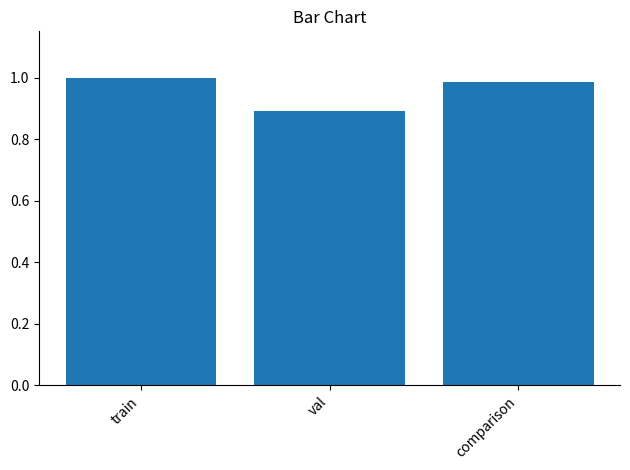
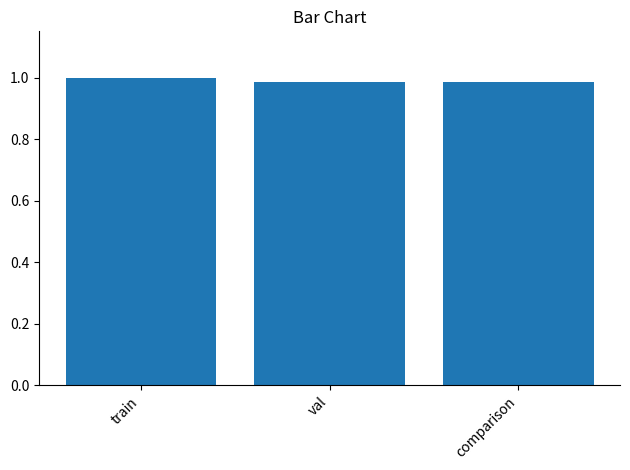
  {
    "train": 1.00,
-   "val": 0.89,
+   "val": 0.98,
    "comparison": 0.99
  }
